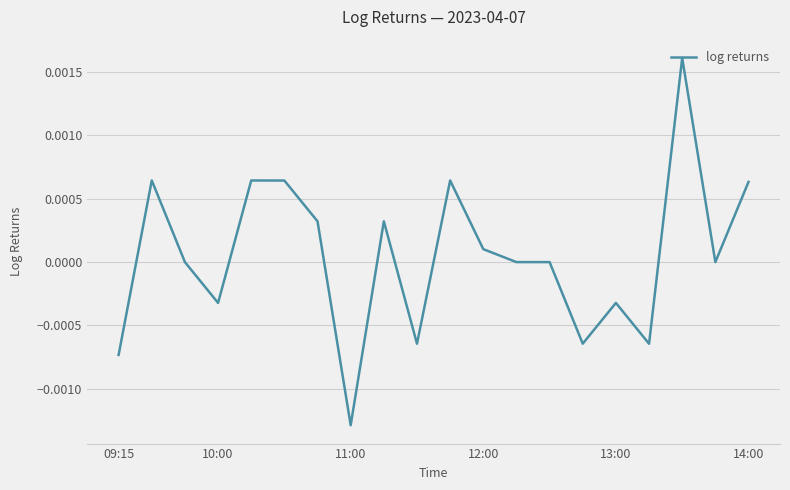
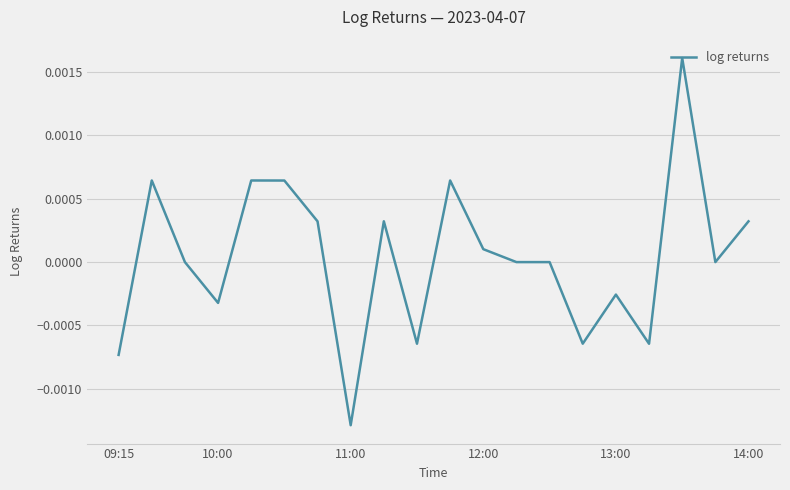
  {
    "09:15": -0.00073,
    "10:00": -0.00032,
    "11:00": -0.00129,
    "12:00": 0.00010,
-   "13:00": -0.00032,
-   "14:00": 0.00063
+   "13:00": -0.00026,
+   "14:00": 0.00032
  }
